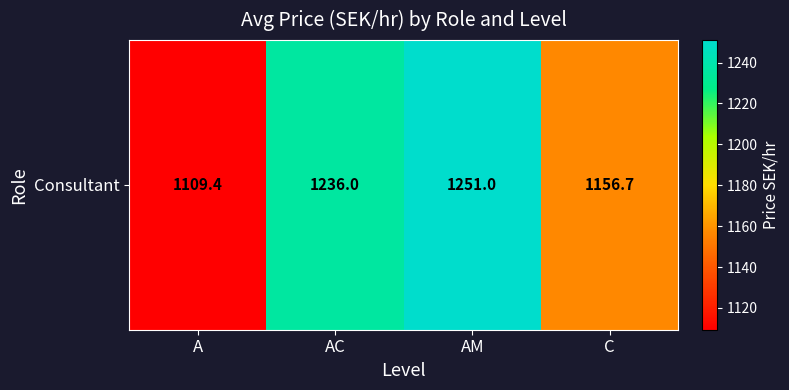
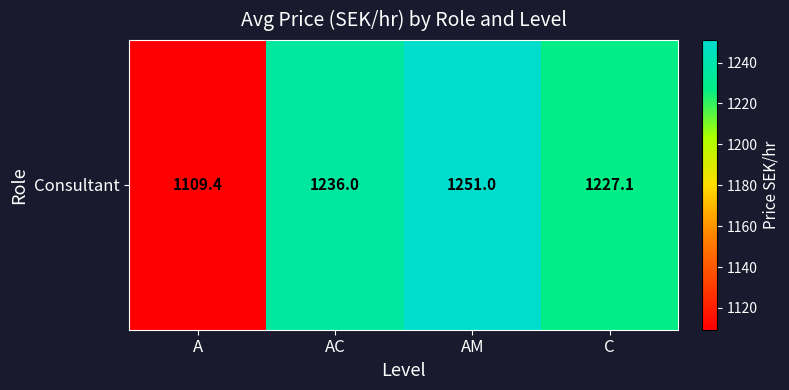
  {
    "Consultant": {
      "A": 1109.4,
      "AC": 1236.0,
      "AM": 1251.0,
-     "C": 1156.7
+     "C": 1227.1
    }
  }
